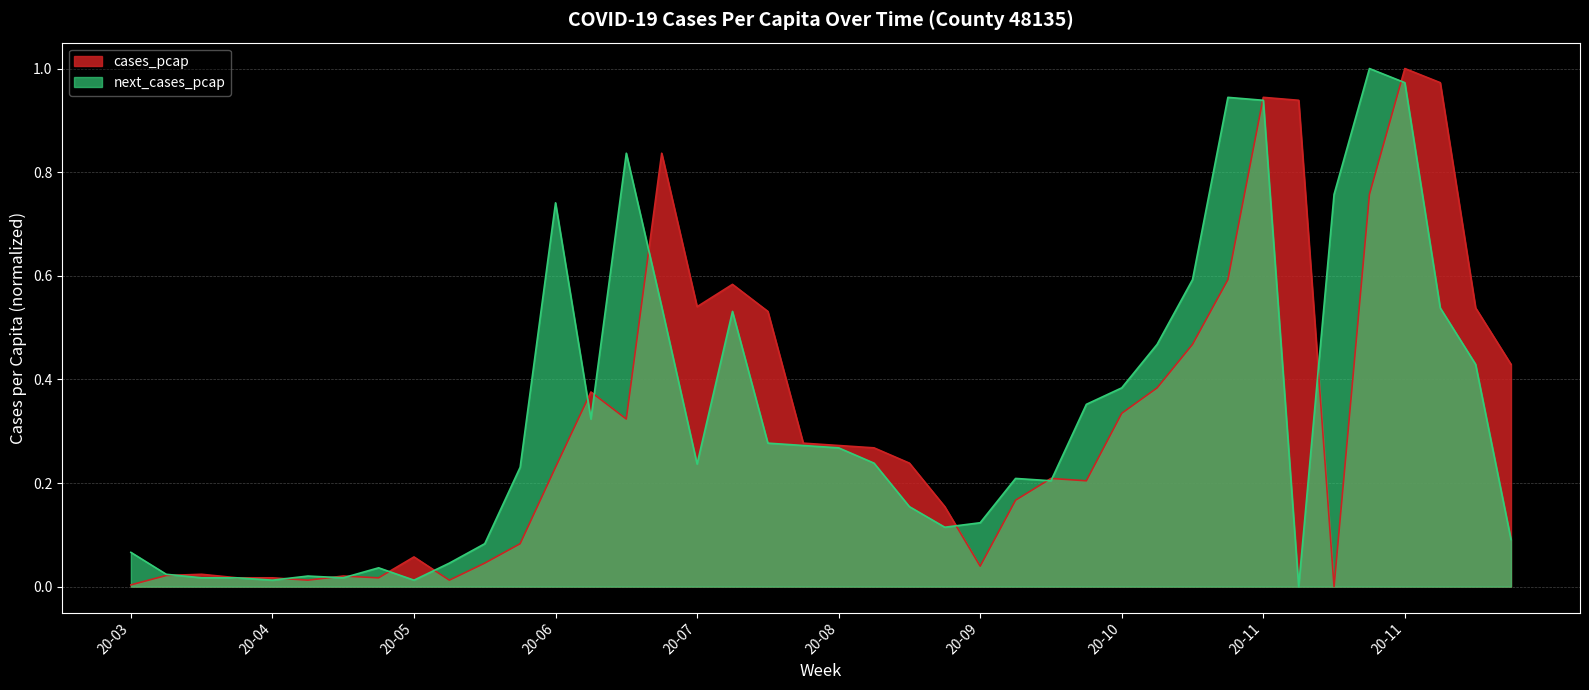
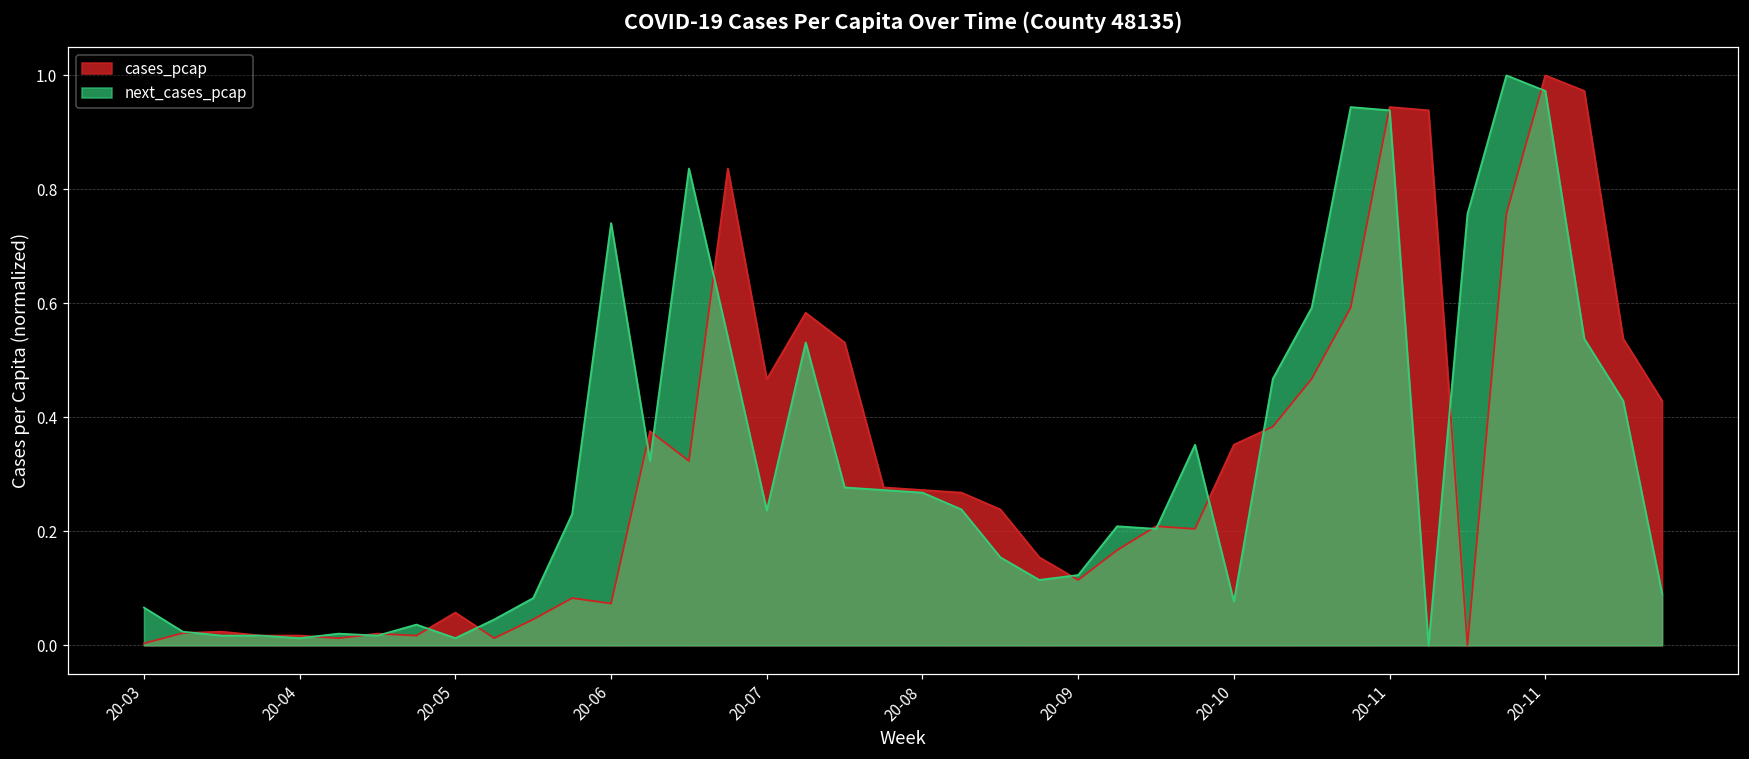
  {
    "cases_pcap": {
      "20-03": 0.00,
      "20-05": 0.06,
-     "20-06": 0.23,
-     "20-07": 0.54,
-     "20-09": 0.04,
-     "20-10": 0.33
+     "20-06": 0.07,
+     "20-07": 0.47,
+     "20-09": 0.11,
+     "20-10": 0.35
    },
    "next_cases_pcap": {
      "20-03": 0.07,
      "20-05": 0.01,
      "20-06": 0.74,
      "20-07": 0.24,
      "20-09": 0.12,
-     "20-10": 0.38
+     "20-10": 0.08
    }
  }
